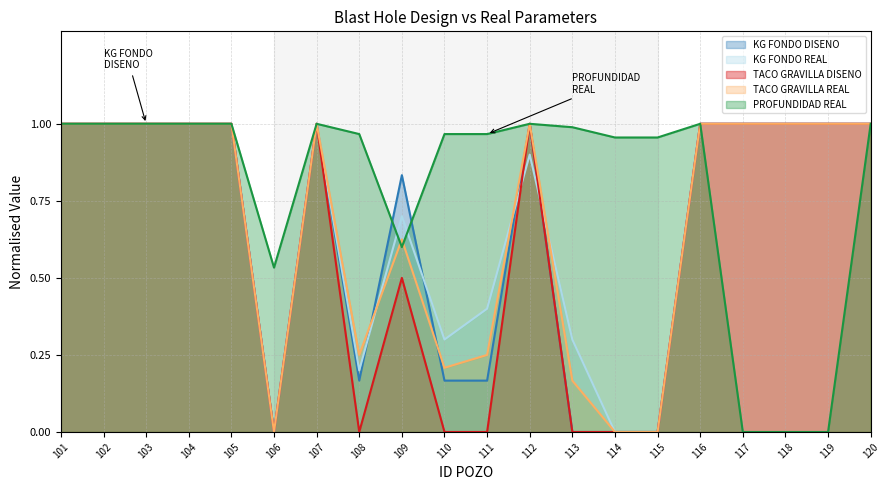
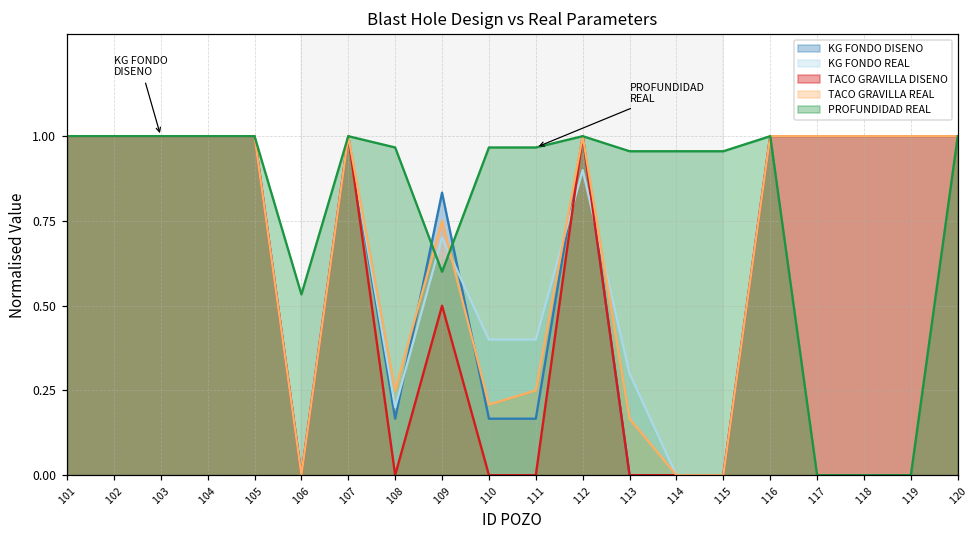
  {
    "KG FONDO DISENO": {
      "108": 0.17,
      "109": 0.83,
      "110": 0.17,
      "111": 0.17
    },
    "KG FONDO REAL": {
      "108": 0.20,
      "109": 0.70,
-     "110": 0.30,
+     "110": 0.40,
      "111": 0.40,
      "112": 0.90,
      "113": 0.30
    },
    "TACO GRAVILLA DISENO": {
      "108": 0.00,
      "109": 0.50,
      "110": 0.00,
      "111": 0.00
    },
    "TACO GRAVILLA REAL": {
      "108": 0.25,
-     "109": 0.62,
+     "109": 0.75,
      "110": 0.21,
      "111": 0.25,
      "113": 0.17
    },
    "PROFUNDIDAD REAL": {
      "106": 0.53,
      "108": 0.97,
      "109": 0.60,
      "110": 0.97,
      "111": 0.97,
-     "113": 0.99,
+     "113": 0.96,
      "114": 0.96,
      "115": 0.96,
      "117": 0.00,
      "118": 0.00,
      "119": 0.00
    }
  }
